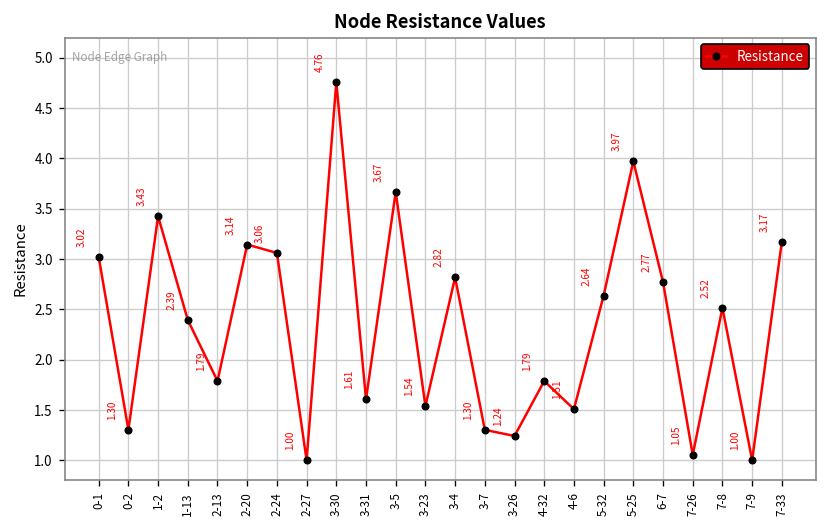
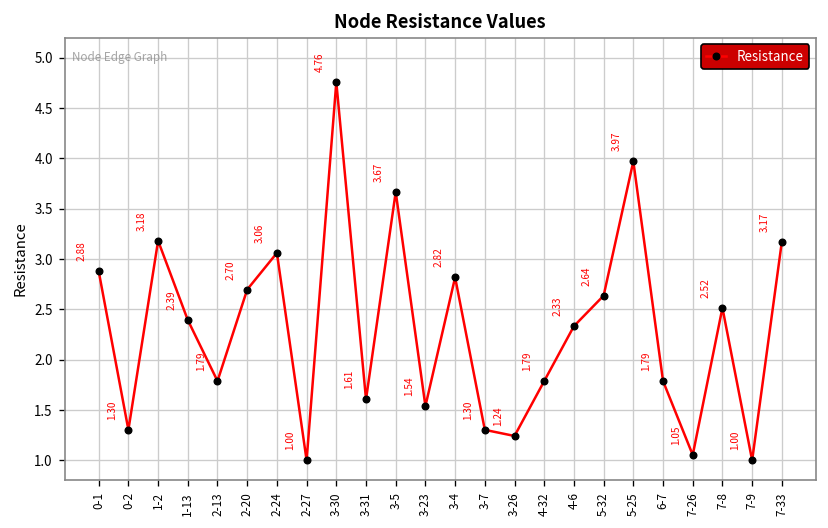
  {
-   "0-1": 3.02,
+   "0-1": 2.88,
    "0-2": 1.30,
-   "1-2": 3.43,
+   "1-2": 3.18,
    "1-13": 2.39,
    "2-13": 1.79,
-   "2-20": 3.14,
+   "2-20": 2.70,
    "2-24": 3.06,
    "2-27": 1.00,
    "3-30": 4.76,
    "3-31": 1.61,
    "3-5": 3.67,
    "3-23": 1.54,
    "3-4": 2.82,
    "3-7": 1.30,
    "3-26": 1.24,
    "4-32": 1.79,
-   "4-6": 1.51,
+   "4-6": 2.33,
    "5-32": 2.64,
    "5-25": 3.97,
-   "6-7": 2.77,
+   "6-7": 1.79,
    "7-26": 1.05,
    "7-8": 2.52,
    "7-9": 1.00,
    "7-33": 3.17
  }
